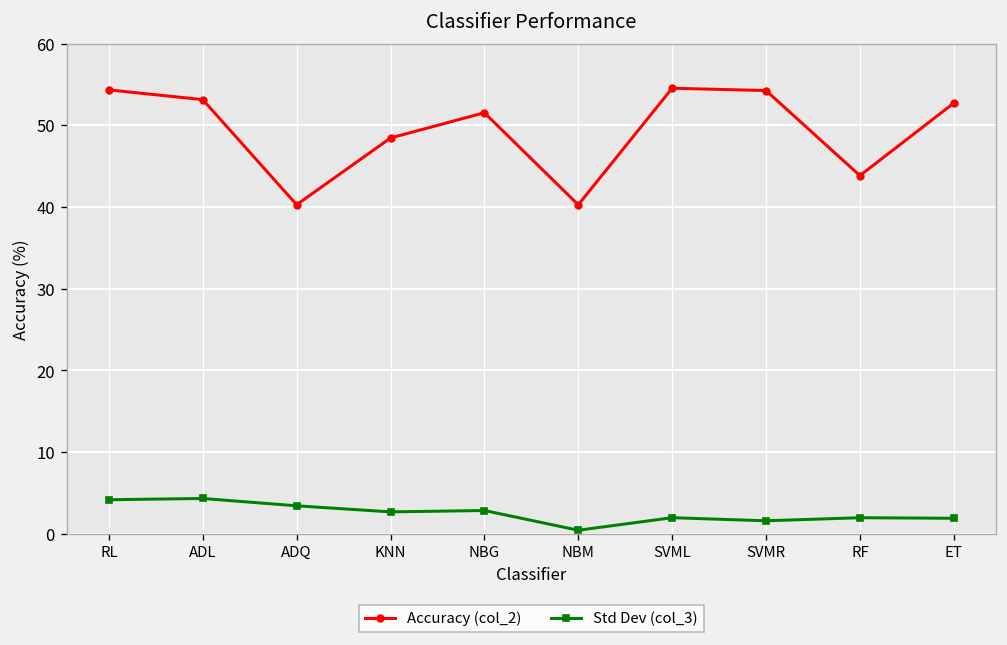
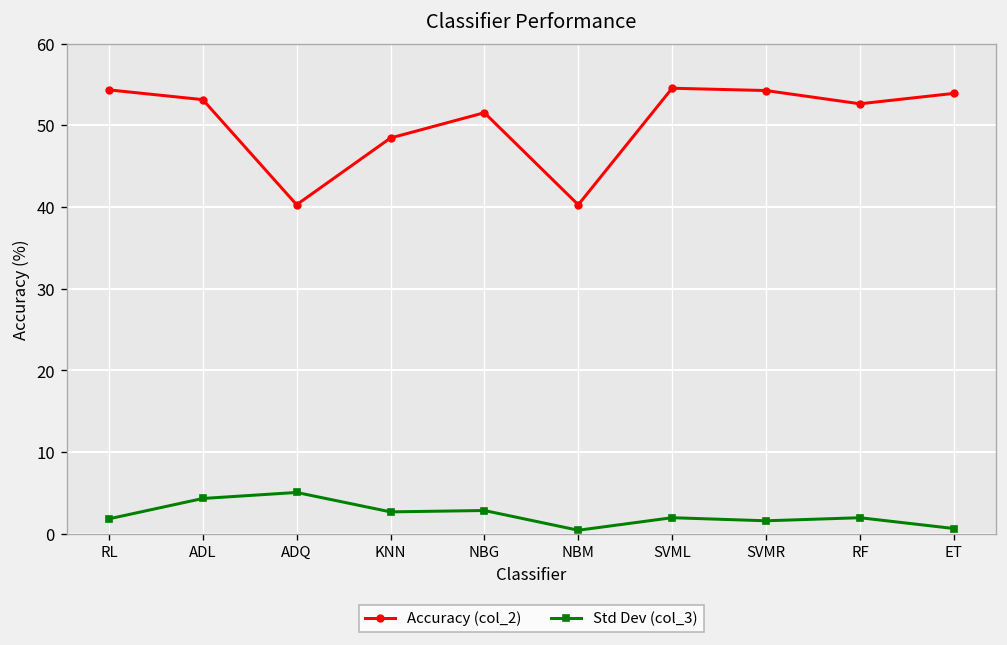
  {
    "Accuracy (col_2)": {
      "RL": 54,
      "ADL": 53,
      "ADQ": 40,
      "KNN": 48,
      "NBG": 52,
      "NBM": 40,
      "SVML": 55,
      "SVMR": 54,
-     "RF": 44,
-     "ET": 53
+     "RF": 53,
+     "ET": 54
    },
    "Std Dev (col_3)": {
-     "RL": 4,
+     "RL": 2,
      "ADL": 4,
-     "ADQ": 3,
+     "ADQ": 5,
      "KNN": 3,
      "NBG": 3,
      "NBM": 0,
      "SVML": 2,
      "SVMR": 2,
      "RF": 2,
-     "ET": 2
+     "ET": 1
    }
  }
